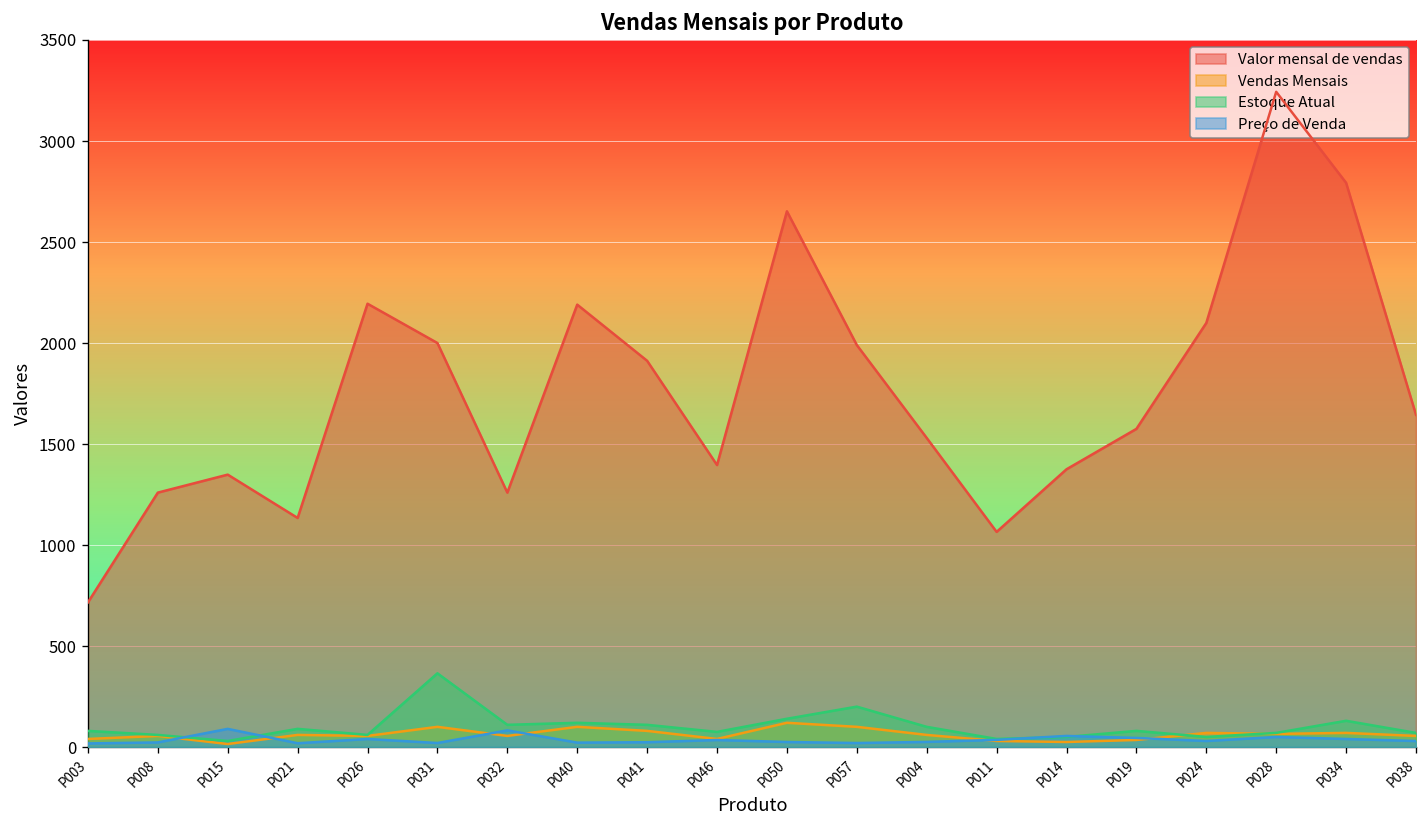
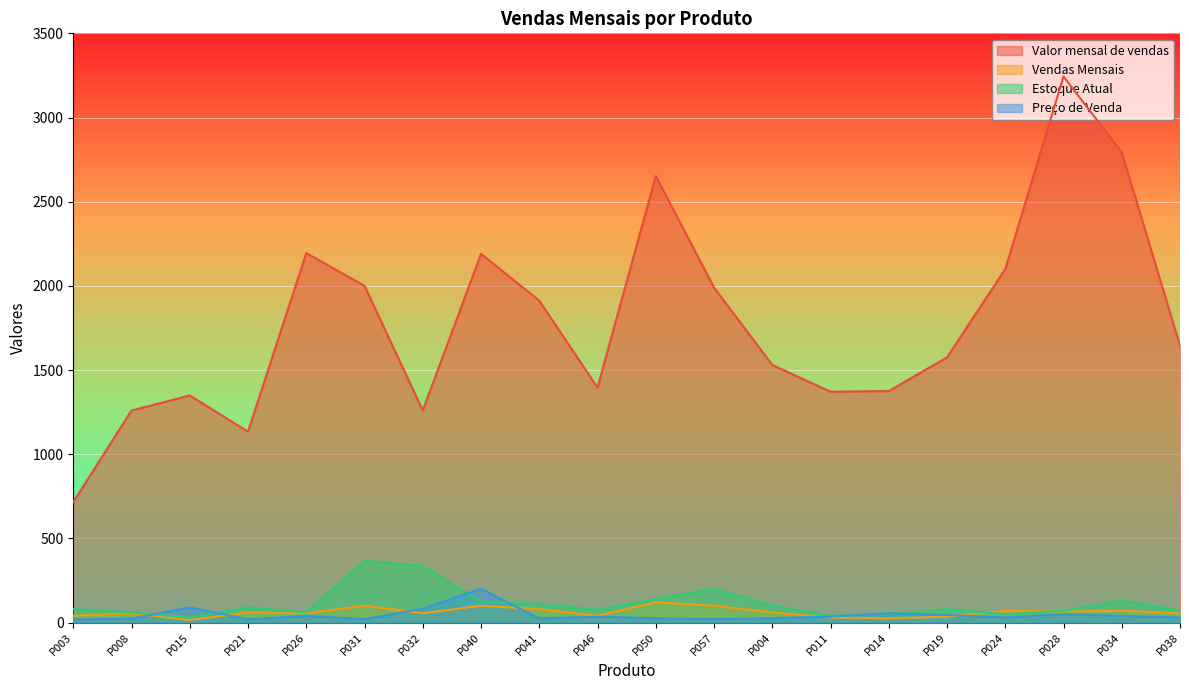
  {
    "Valor mensal de vendas": {
      "P003": 720,
      "P008": 1260,
      "P015": 1350,
      "P021": 1130,
      "P026": 2190,
      "P031": 2000,
      "P032": 1260,
      "P040": 2190,
      "P041": 1910,
      "P046": 1400,
      "P050": 2650,
      "P057": 1990,
      "P004": 1530,
-     "P011": 1070,
+     "P011": 1370,
      "P014": 1380,
      "P019": 1580,
      "P024": 2100,
      "P034": 2790,
      "P038": 1640
    },
    "Vendas Mensais": {
      "P003": 40,
      "P021": 60,
      "P031": 100,
      "P032": 60,
      "P040": 100,
      "P041": 80,
      "P050": 120,
      "P057": 100,
      "P004": 60,
      "P014": 30,
      "P024": 70,
      "P034": 70,
      "P038": 60
    },
    "Estoque Atual": {
      "P003": 80,
      "P021": 90,
      "P031": 370,
-     "P032": 110,
+     "P032": 340,
      "P040": 120,
      "P041": 110,
      "P046": 80,
      "P050": 140,
      "P057": 200,
      "P004": 100,
      "P019": 80,
      "P024": 50,
      "P034": 130,
      "P038": 70
    },
    "Preço de Venda": {
      "P003": 20,
      "P008": 20,
      "P015": 90,
      "P021": 20,
      "P031": 20,
      "P032": 80,
-     "P040": 20,
+     "P040": 200,
      "P041": 20,
      "P050": 20,
      "P057": 20,
      "P004": 30,
      "P024": 30,
      "P034": 40,
      "P038": 30
    }
  }
